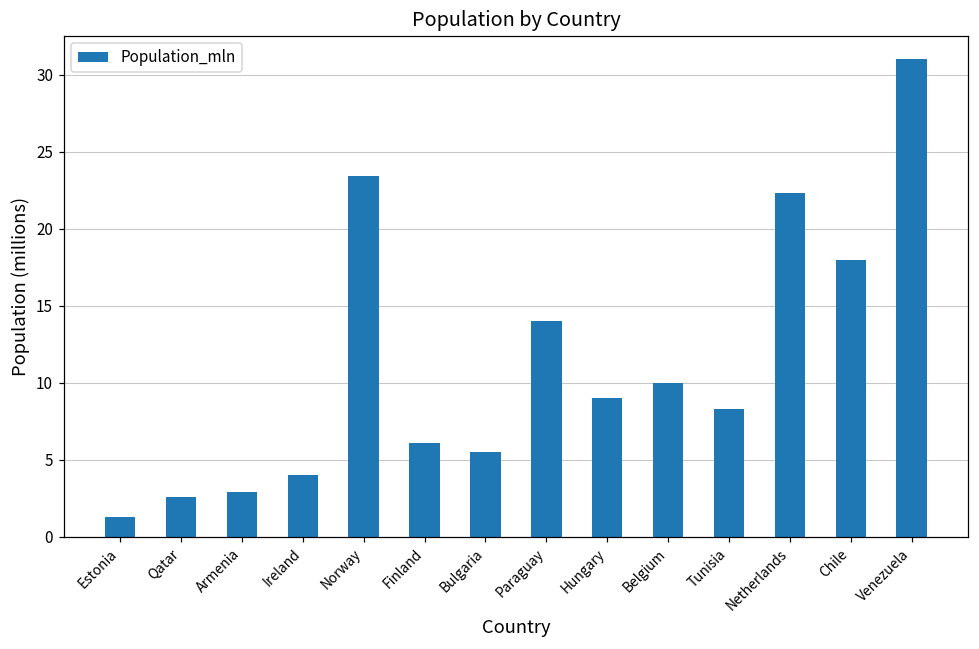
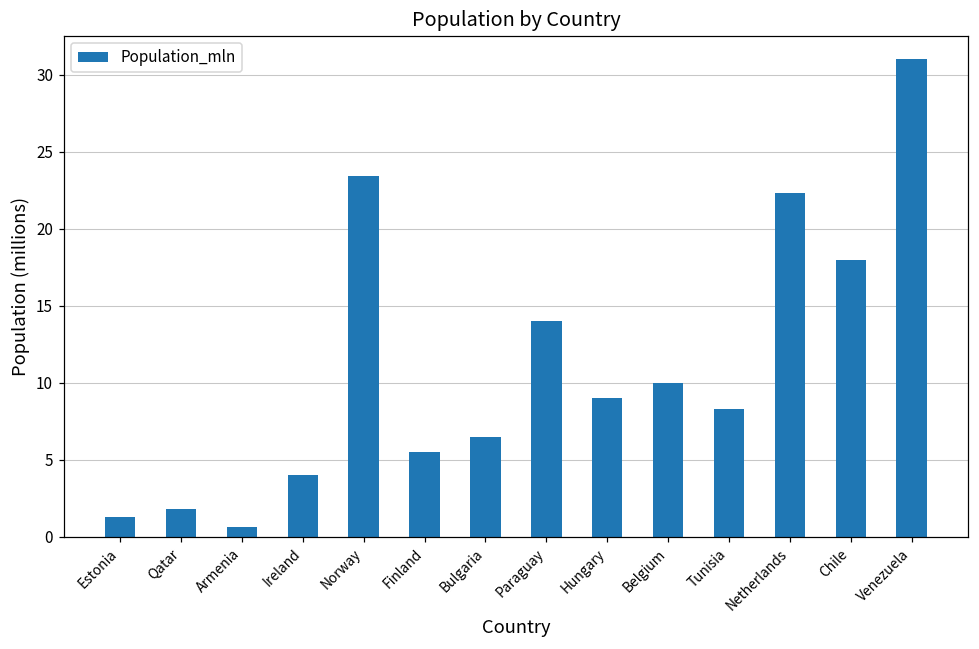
  {
    "Estonia": 1.3,
-   "Qatar": 2.6,
-   "Armenia": 2.9,
+   "Qatar": 1.8,
+   "Armenia": 0.6,
    "Ireland": 4.0,
    "Norway": 23.4,
-   "Finland": 6.1,
-   "Bulgaria": 5.5,
+   "Finland": 5.5,
+   "Bulgaria": 6.5,
    "Paraguay": 14.0,
    "Hungary": 9.0,
    "Belgium": 10.0,
    "Tunisia": 8.3,
    "Netherlands": 22.3,
    "Chile": 18.0,
    "Venezuela": 31.0
  }
